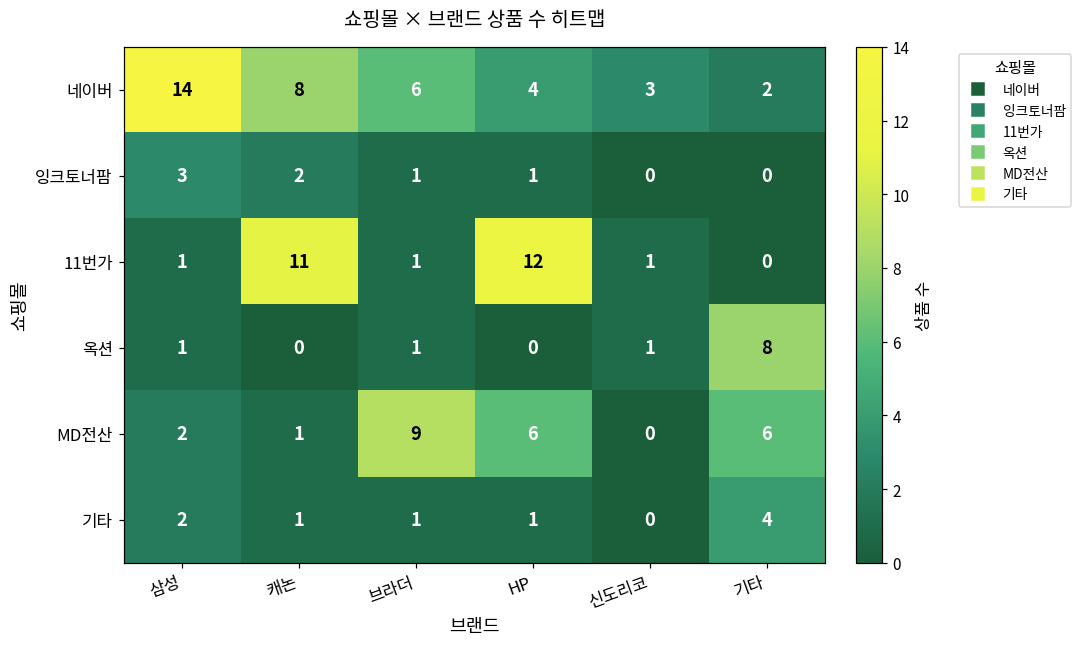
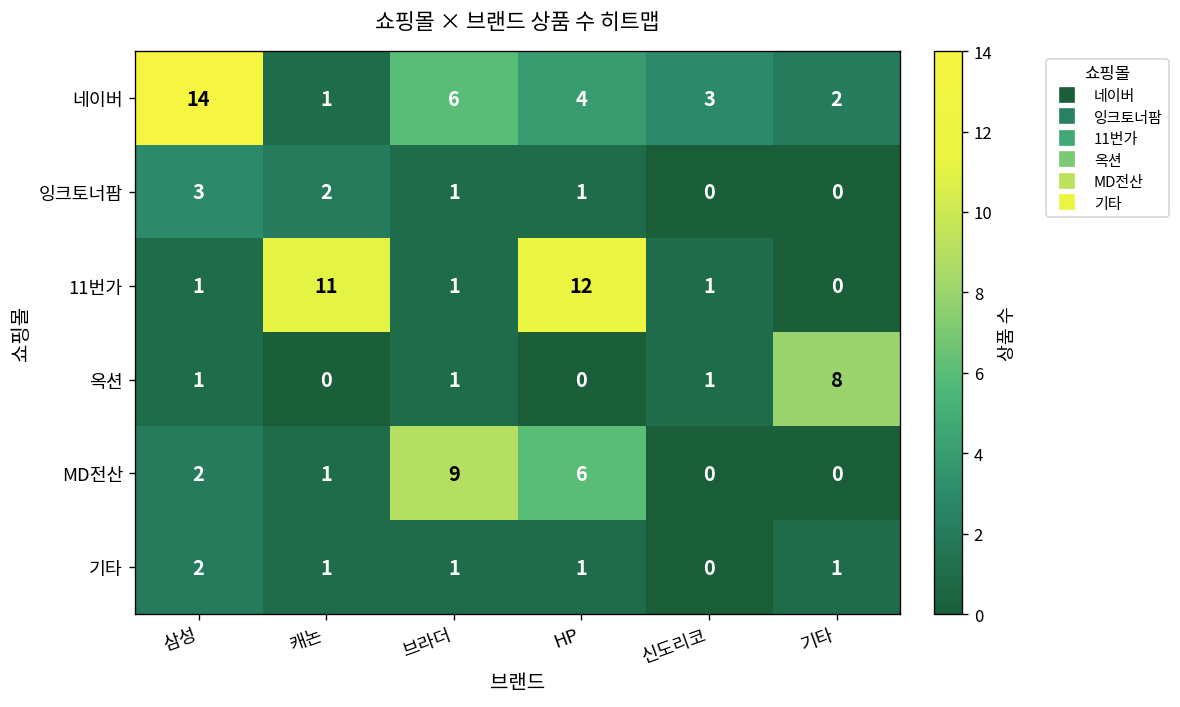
  {
    "네이버": {
      "삼성": 14,
-     "캐논": 8,
+     "캐논": 1,
      "브라더": 6,
      "HP": 4,
      "신도리코": 3,
      "기타": 2
    },
    "잉크토너팜": {
      "삼성": 3,
      "캐논": 2,
      "브라더": 1,
      "HP": 1,
      "신도리코": 0,
      "기타": 0
    },
    "11번가": {
      "삼성": 1,
      "캐논": 11,
      "브라더": 1,
      "HP": 12,
      "신도리코": 1,
      "기타": 0
    },
    "옥션": {
      "삼성": 1,
      "캐논": 0,
      "브라더": 1,
      "HP": 0,
      "신도리코": 1,
      "기타": 8
    },
    "MD전산": {
      "삼성": 2,
      "캐논": 1,
      "브라더": 9,
      "HP": 6,
      "신도리코": 0,
-     "기타": 6
+     "기타": 0
    },
    "기타": {
      "삼성": 2,
      "캐논": 1,
      "브라더": 1,
      "HP": 1,
      "신도리코": 0,
-     "기타": 4
+     "기타": 1
    }
  }
